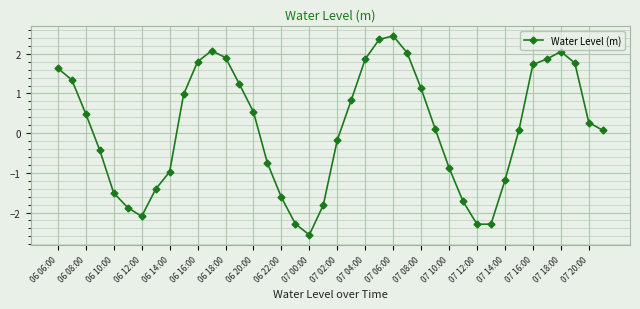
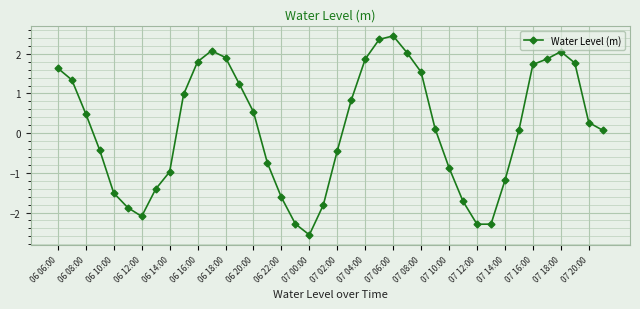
  {
    "06 06:00": 1.6,
    "06 08:00": 0.5,
    "06 10:00": -1.5,
    "06 12:00": -2.1,
    "06 14:00": -1.0,
    "06 16:00": 1.8,
    "06 18:00": 1.9,
    "06 20:00": 0.5,
    "06 22:00": -1.6,
    "07 00:00": -2.6,
-   "07 02:00": -0.2,
+   "07 02:00": -0.4,
    "07 04:00": 1.9,
    "07 06:00": 2.5,
-   "07 08:00": 1.1,
+   "07 08:00": 1.5,
    "07 10:00": -0.9,
    "07 12:00": -2.3,
    "07 14:00": -1.2,
    "07 16:00": 1.7,
    "07 18:00": 2.1,
    "07 20:00": 0.3
  }
